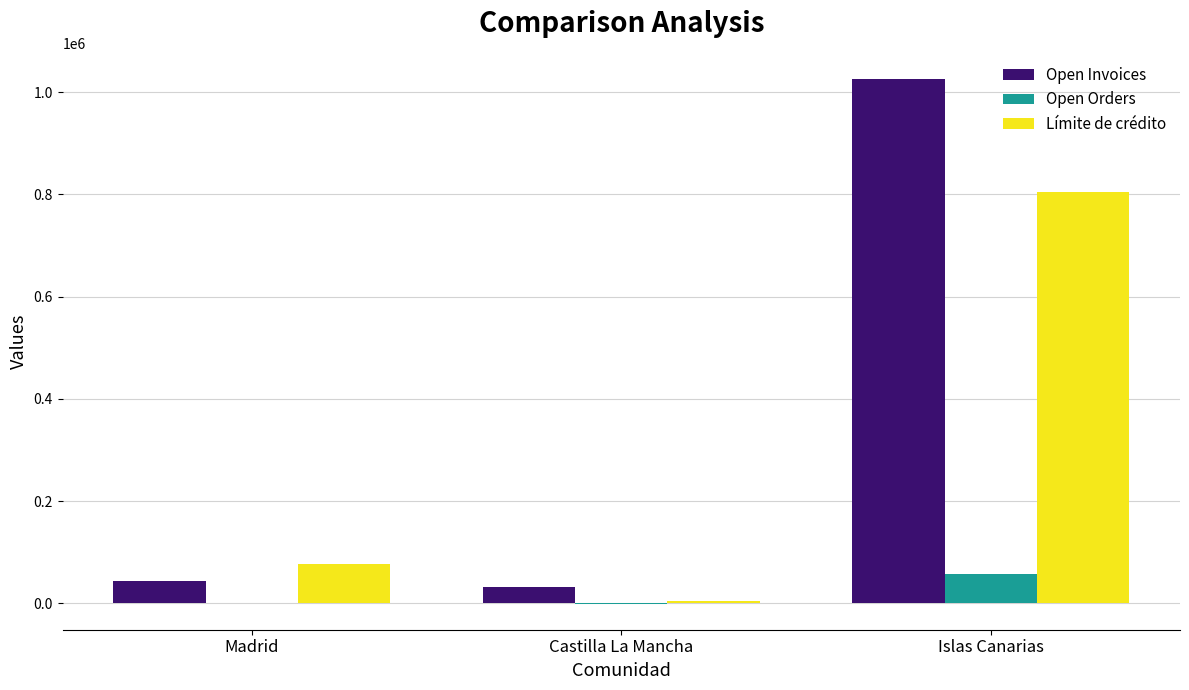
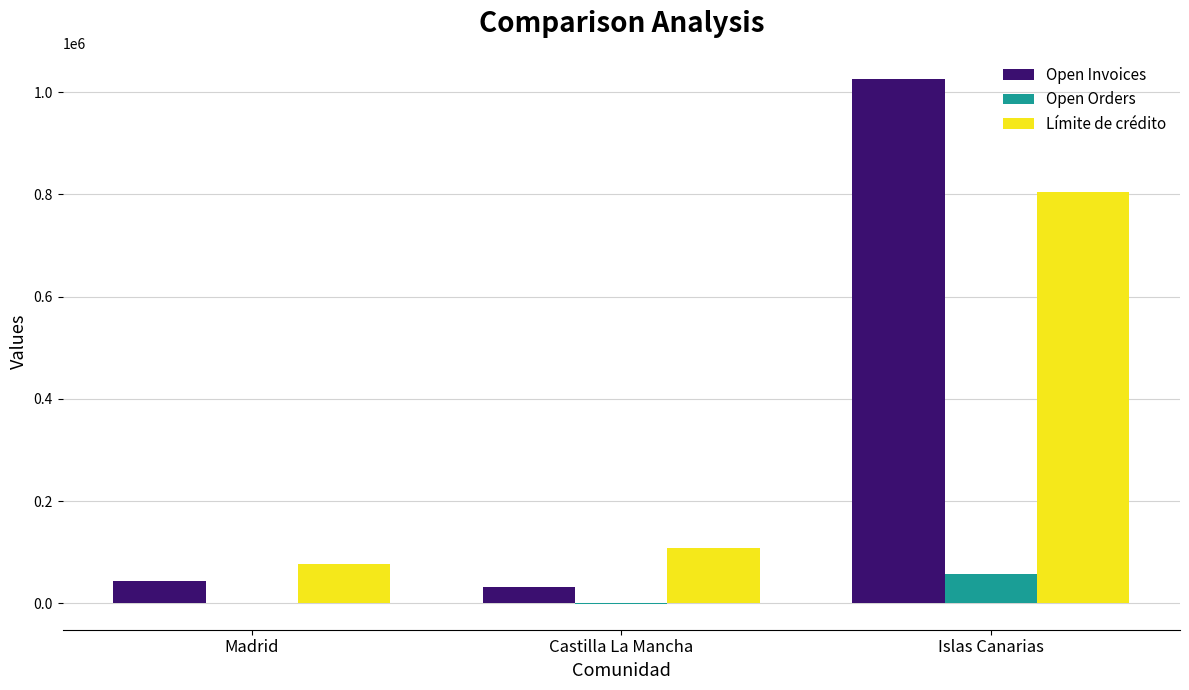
  {
    "Open Invoices": {
      "Madrid": 40000,
      "Castilla La Mancha": 30000,
      "Islas Canarias": 1030000
    },
    "Open Orders": {
      "Islas Canarias": 60000
    },
    "Límite de crédito": {
      "Madrid": 80000,
-     "Castilla La Mancha": 10000,
+     "Castilla La Mancha": 110000,
      "Islas Canarias": 810000
    }
  }
